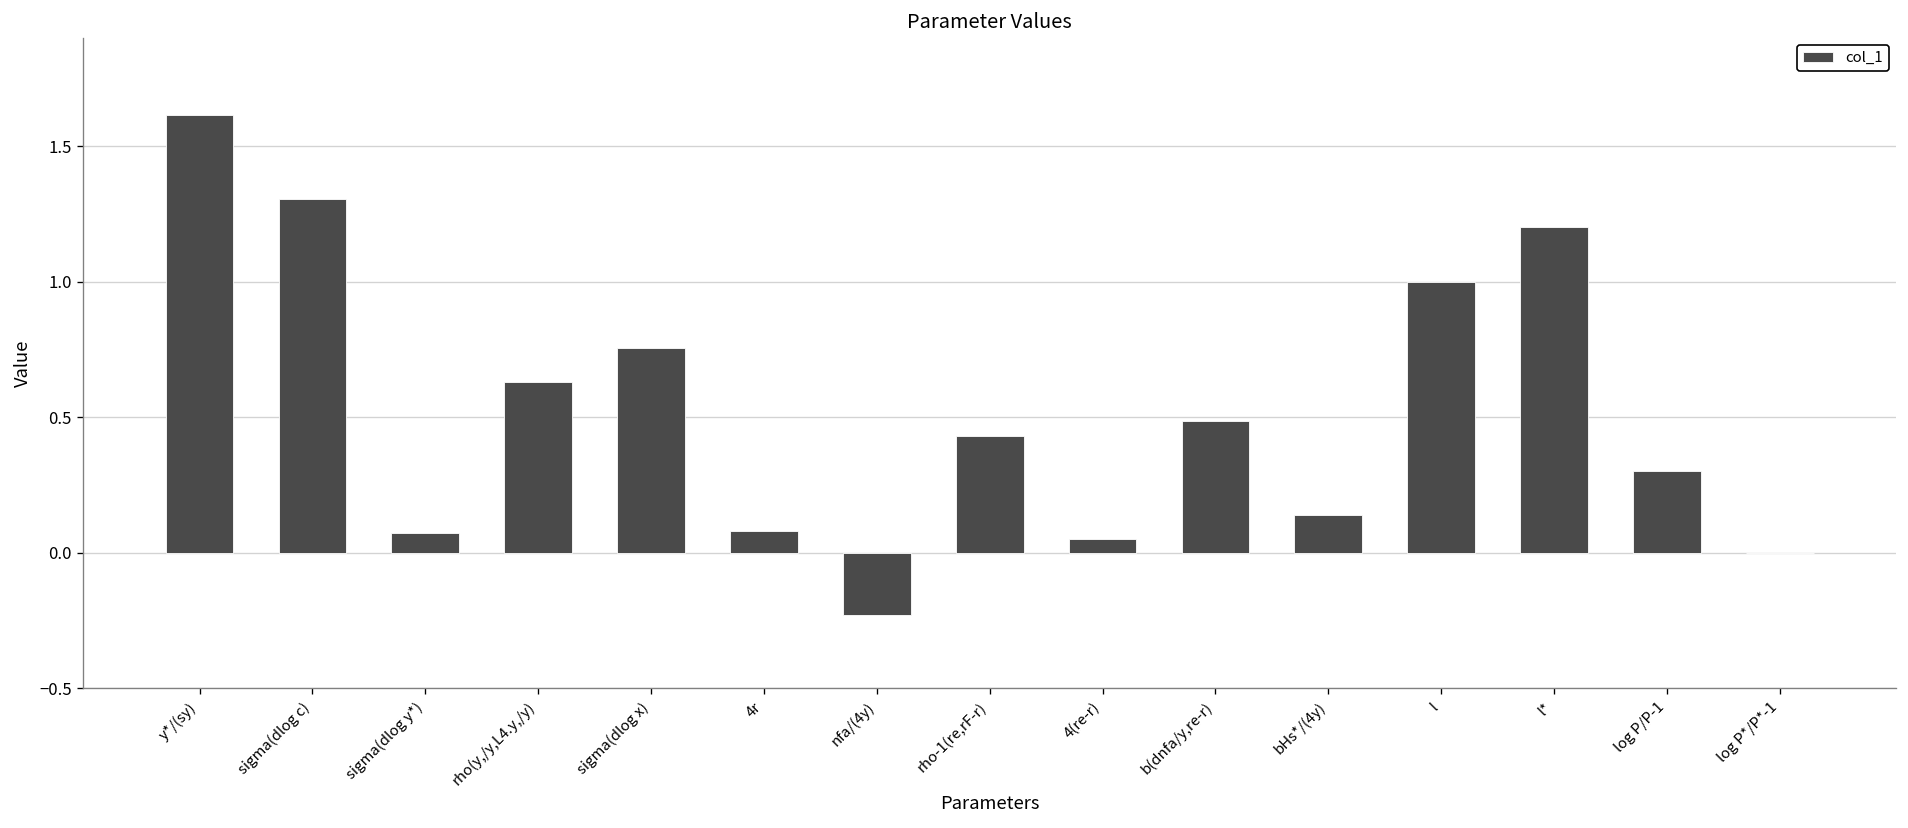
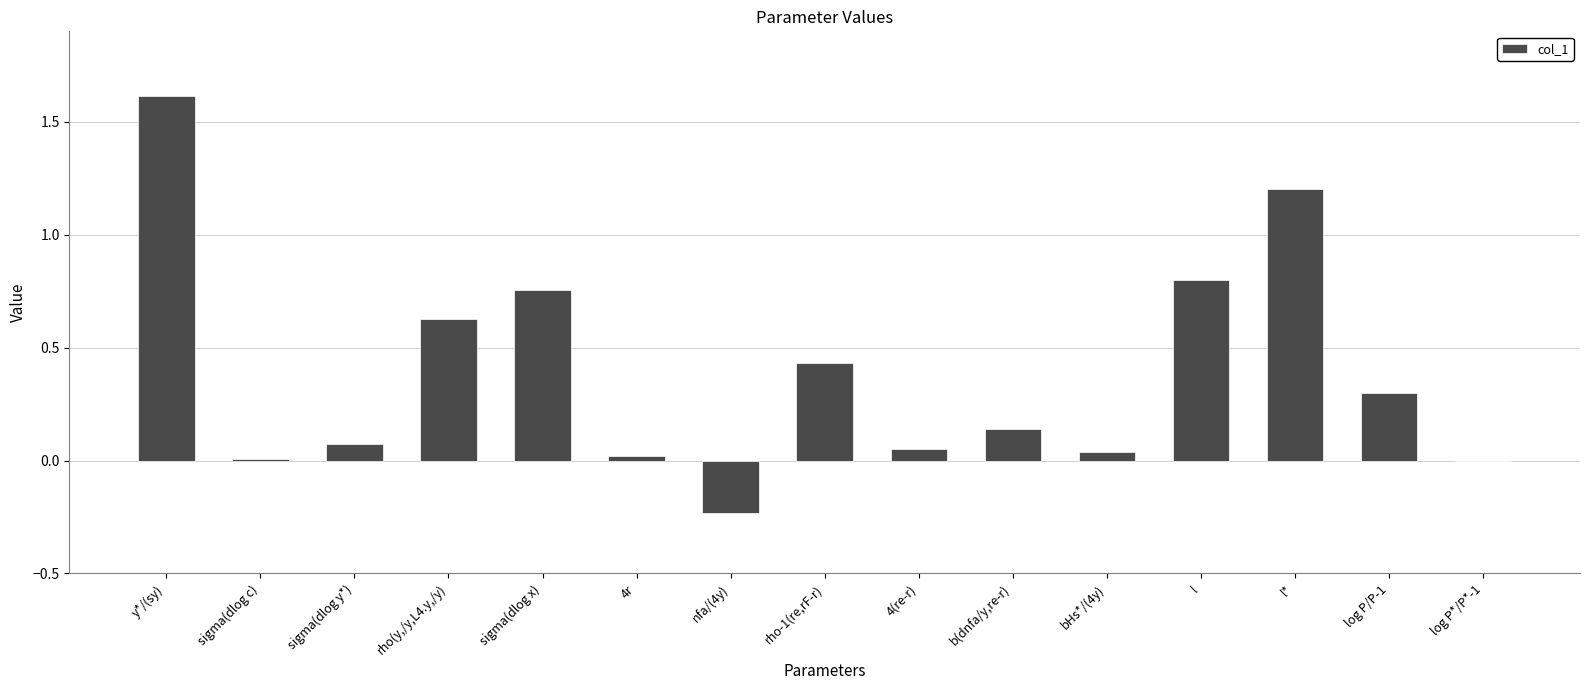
  {
    "y*/(sy)": 1.61,
-   "sigma(dlog c)": 1.30,
+   "sigma(dlog c)": 0.00,
    "sigma(dlog y*)": 0.07,
    "rho(y,/y,L4.y,/y)": 0.63,
    "sigma(dlog x)": 0.75,
-   "4r": 0.08,
+   "4r": 0.02,
    "nfa/(4y)": -0.23,
    "rho-1(re,rF-r)": 0.43,
    "4(re-r)": 0.05,
-   "b(dnfa/y,re-r)": 0.49,
-   "bHs*/(4y)": 0.14,
-   "l": 1.0,
+   "b(dnfa/y,re-r)": 0.14,
+   "bHs*/(4y)": 0.04,
+   "l": 0.8,
    "l*": 1.20,
    "log P/P-1": 0.30,
    "log P*/P*-1": 0.00
  }
